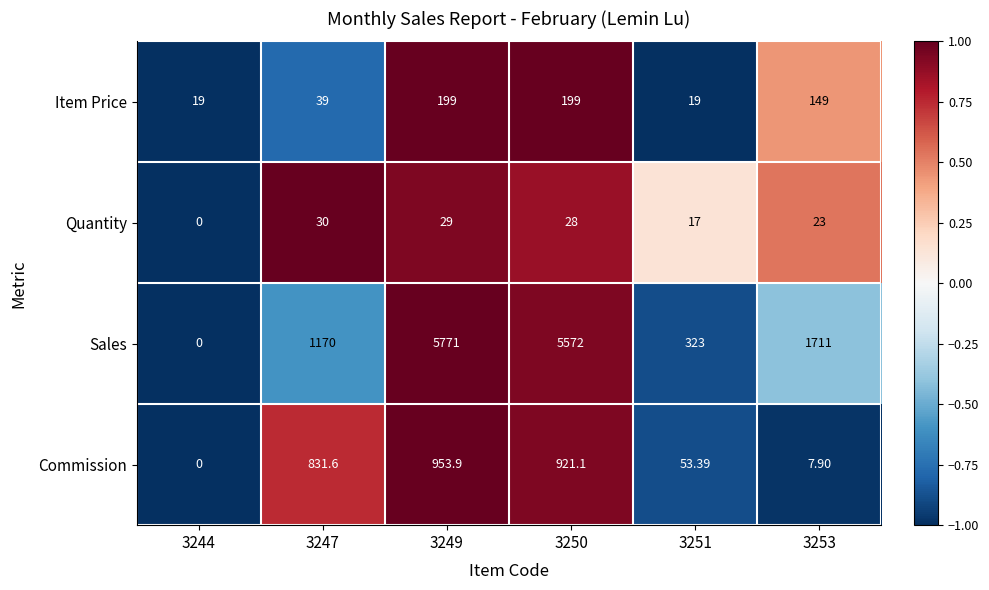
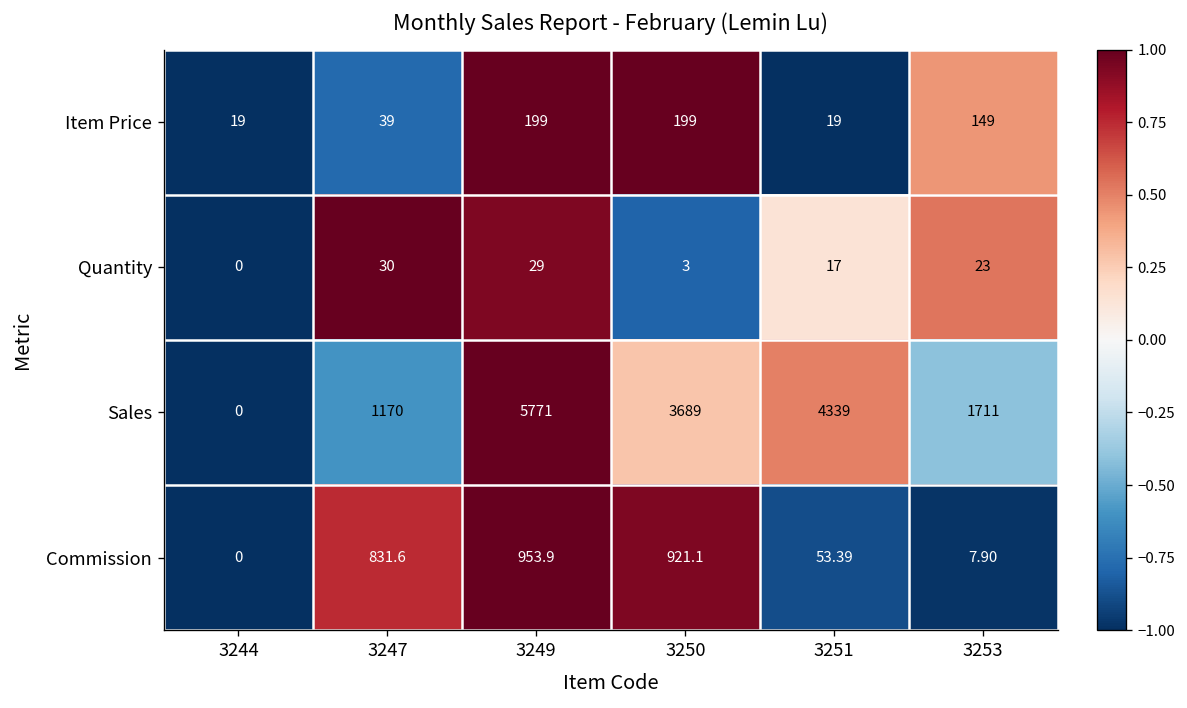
  {
    "Item Price": {
      "3244": 19,
      "3247": 39,
      "3249": 199,
      "3250": 199,
      "3251": 19,
      "3253": 149
    },
    "Quantity": {
      "3244": 0,
      "3247": 30,
      "3249": 29,
-     "3250": 28,
+     "3250": 3,
      "3251": 17,
      "3253": 23
    },
    "Sales": {
      "3244": 0,
      "3247": 1170,
      "3249": 5771,
-     "3250": 5572,
-     "3251": 323,
+     "3250": 3689,
+     "3251": 4339,
      "3253": 1711
    },
    "Commission": {
      "3244": 0,
      "3247": 831.6,
      "3249": 953.9,
      "3250": 921.1,
      "3251": 53.39,
      "3253": 7.90
    }
  }
